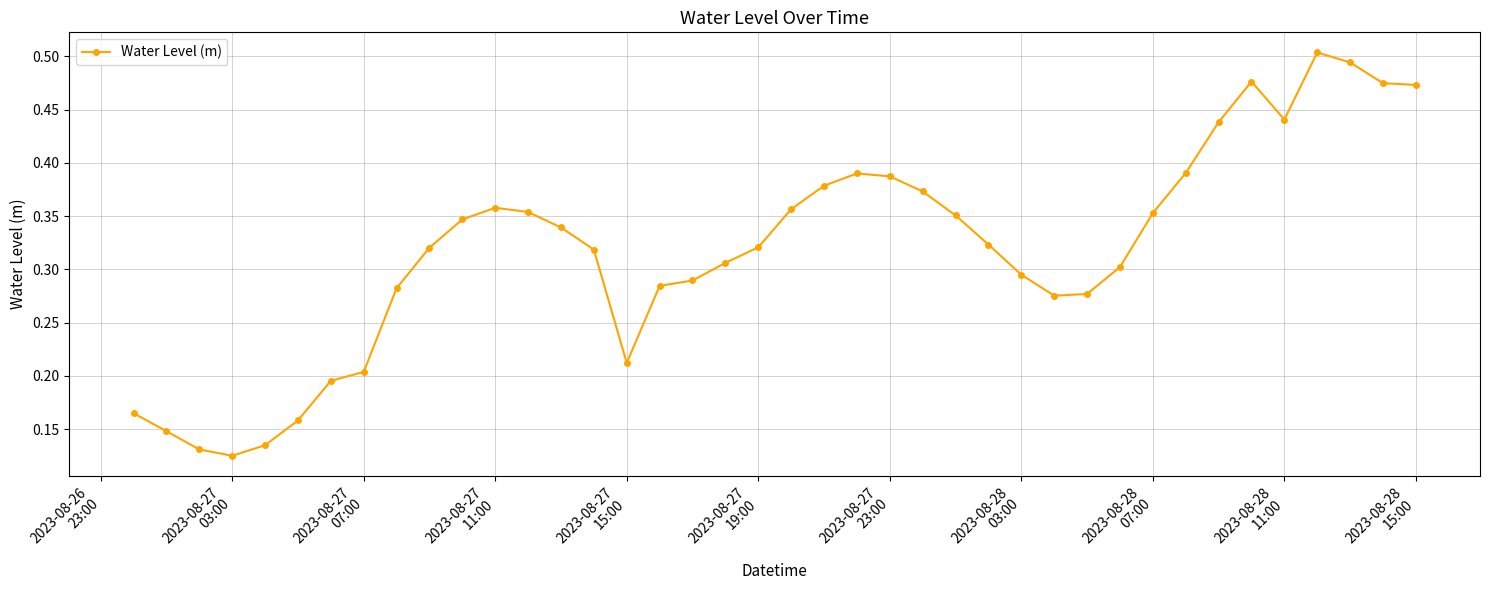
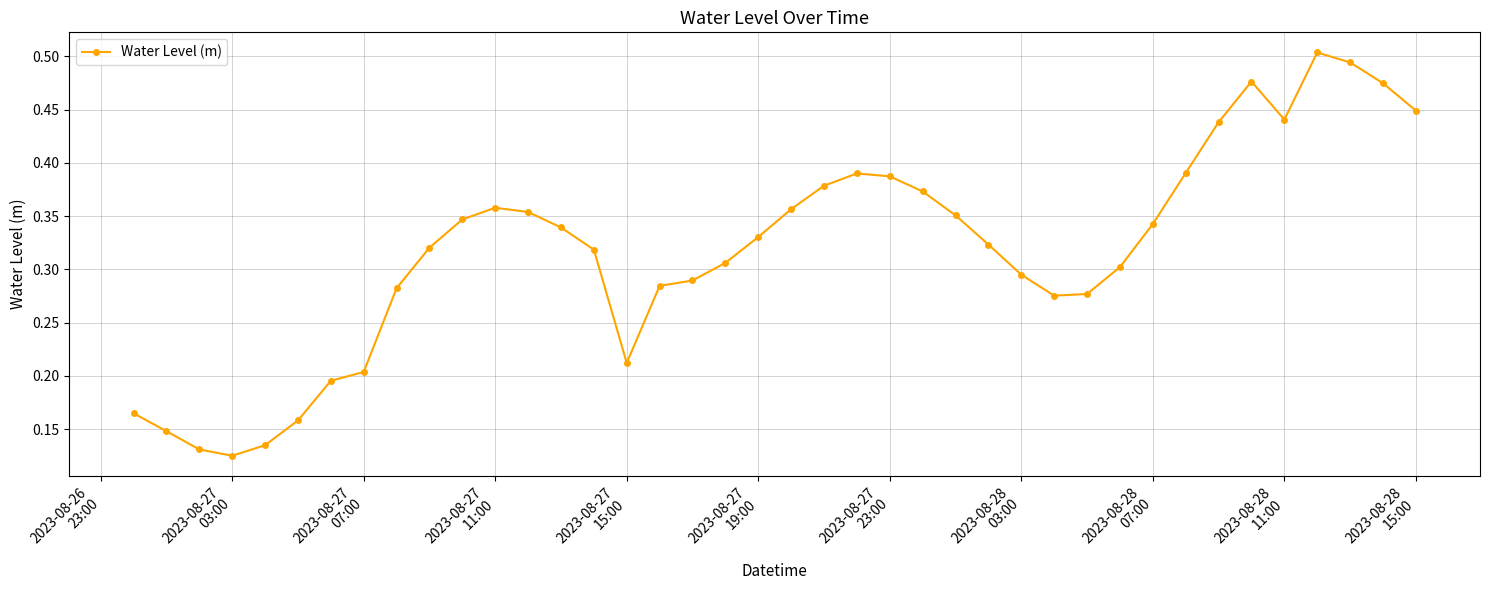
  {
    "2023-08-27 03:00": 0.125,
    "2023-08-27 07:00": 0.204,
    "2023-08-27 11:00": 0.358,
    "2023-08-27 15:00": 0.212,
-   "2023-08-27 19:00": 0.321,
+   "2023-08-27 19:00": 0.330,
    "2023-08-27 23:00": 0.387,
    "2023-08-28 03:00": 0.295,
-   "2023-08-28 07:00": 0.353,
+   "2023-08-28 07:00": 0.343,
    "2023-08-28 11:00": 0.441,
-   "2023-08-28 15:00": 0.473
+   "2023-08-28 15:00": 0.449
  }
